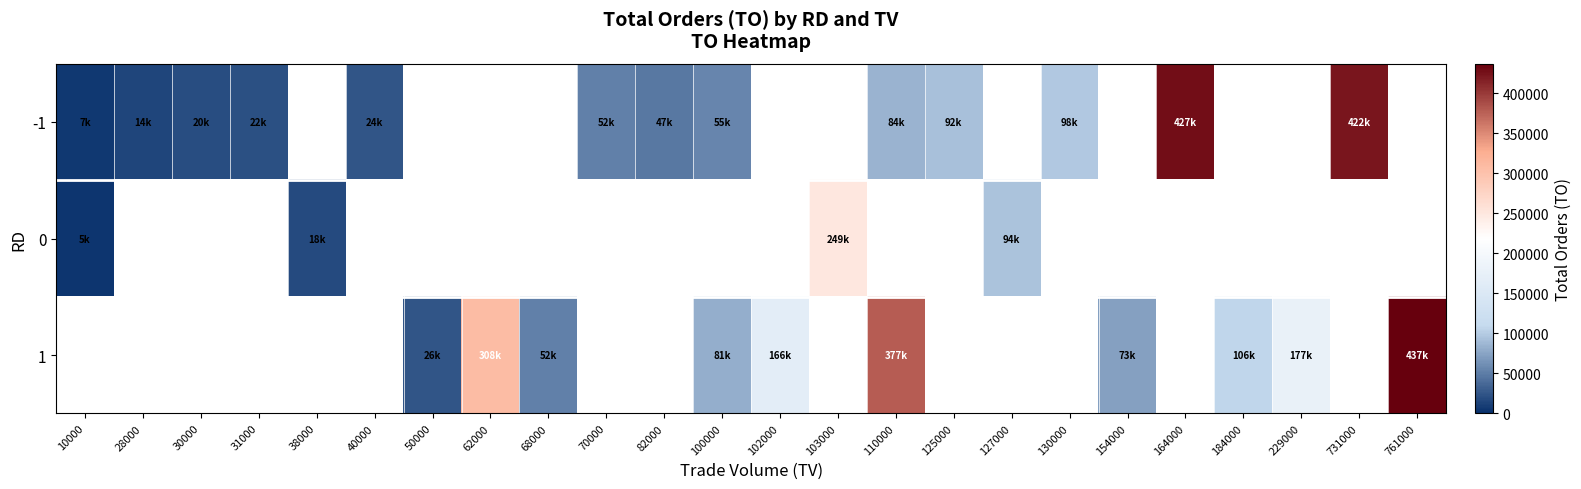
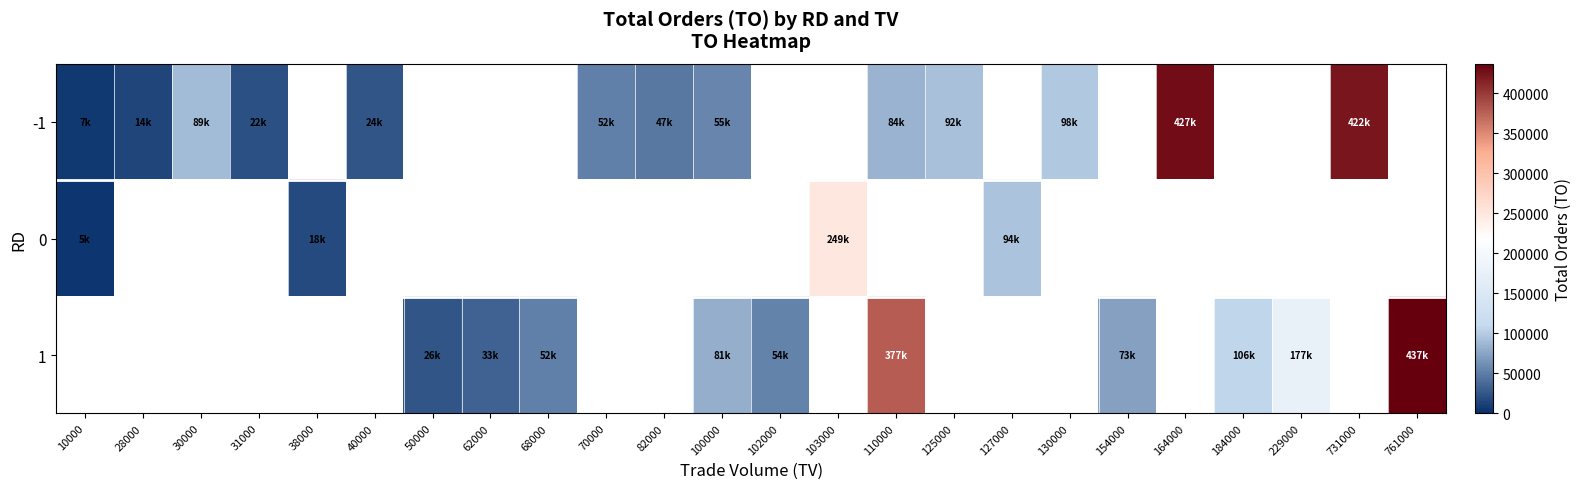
  {
    "-1": {
      "10000": "7k",
      "28000": "14k",
-     "30000": "20k",
+     "30000": "89k",
      "31000": "22k",
      "40000": "24k",
      "70000": "52k",
      "82000": "47k",
      "100000": "55k",
      "110000": "84k",
      "125000": "92k",
      "130000": "98k",
      "164000": "427k",
      "731000": "422k"
    },
    "0": {
      "10000": "5k",
      "38000": "18k",
      "103000": "249k",
      "127000": "94k"
    },
    "1": {
      "50000": "26k",
-     "62000": "308k",
+     "62000": "33k",
      "68000": "52k",
      "100000": "81k",
-     "102000": "166k",
+     "102000": "54k",
      "110000": "377k",
      "154000": "73k",
      "184000": "106k",
      "229000": "177k",
      "761000": "437k"
    }
  }
